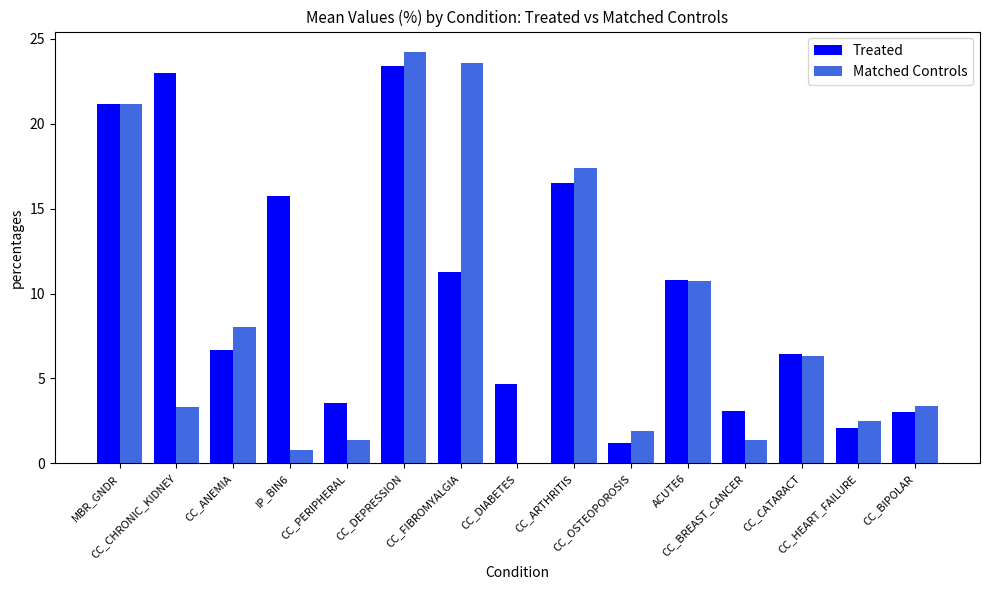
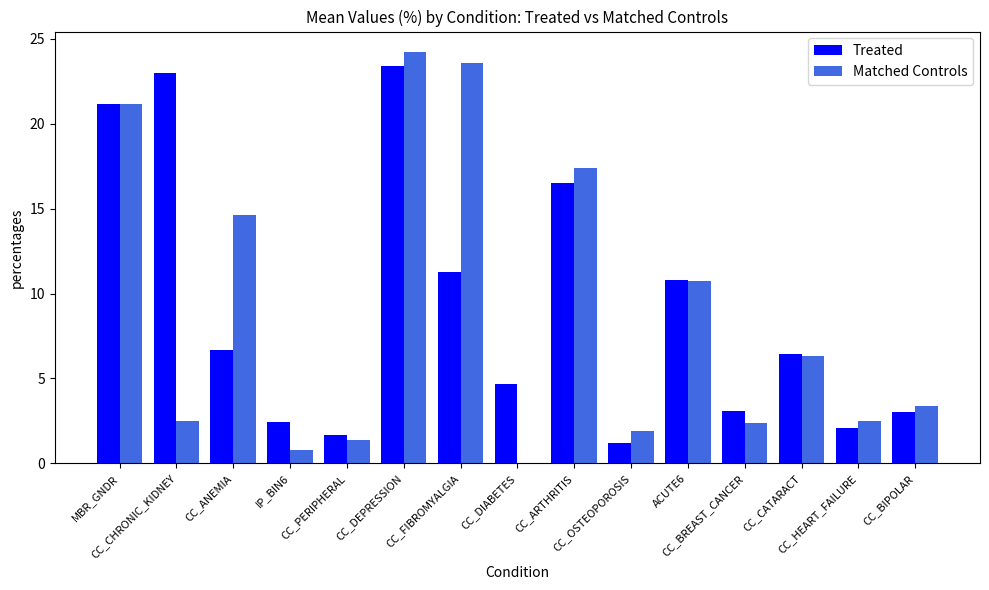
  {
    "Treated": {
      "MBR_GNDR": 21.2,
      "CC_CHRONIC_KIDNEY": 23.0,
      "CC_ANEMIA": 6.7,
-     "IP_BIN6": 15.8,
-     "CC_PERIPHERAL": 3.5,
+     "IP_BIN6": 2.4,
+     "CC_PERIPHERAL": 1.7,
      "CC_DEPRESSION": 23.4,
      "CC_FIBROMYALGIA": 11.3,
      "CC_DIABETES": 4.6,
      "CC_ARTHRITIS": 16.5,
      "CC_OSTEOPOROSIS": 1.2,
      "ACUTE6": 10.8,
      "CC_BREAST_CANCER": 3.1,
      "CC_CATARACT": 6.5,
      "CC_HEART_FAILURE": 2.1,
      "CC_BIPOLAR": 3.0
    },
    "Matched Controls": {
      "MBR_GNDR": 21.2,
-     "CC_CHRONIC_KIDNEY": 3.3,
-     "CC_ANEMIA": 8.0,
+     "CC_CHRONIC_KIDNEY": 2.5,
+     "CC_ANEMIA": 14.6,
      "IP_BIN6": 0.8,
      "CC_PERIPHERAL": 1.4,
      "CC_DEPRESSION": 24.2,
      "CC_FIBROMYALGIA": 23.6,
      "CC_DIABETES": 0.0,
      "CC_ARTHRITIS": 17.4,
      "CC_OSTEOPOROSIS": 1.9,
      "ACUTE6": 10.7,
-     "CC_BREAST_CANCER": 1.4,
+     "CC_BREAST_CANCER": 2.4,
      "CC_CATARACT": 6.3,
      "CC_HEART_FAILURE": 2.5,
      "CC_BIPOLAR": 3.4
    }
  }
